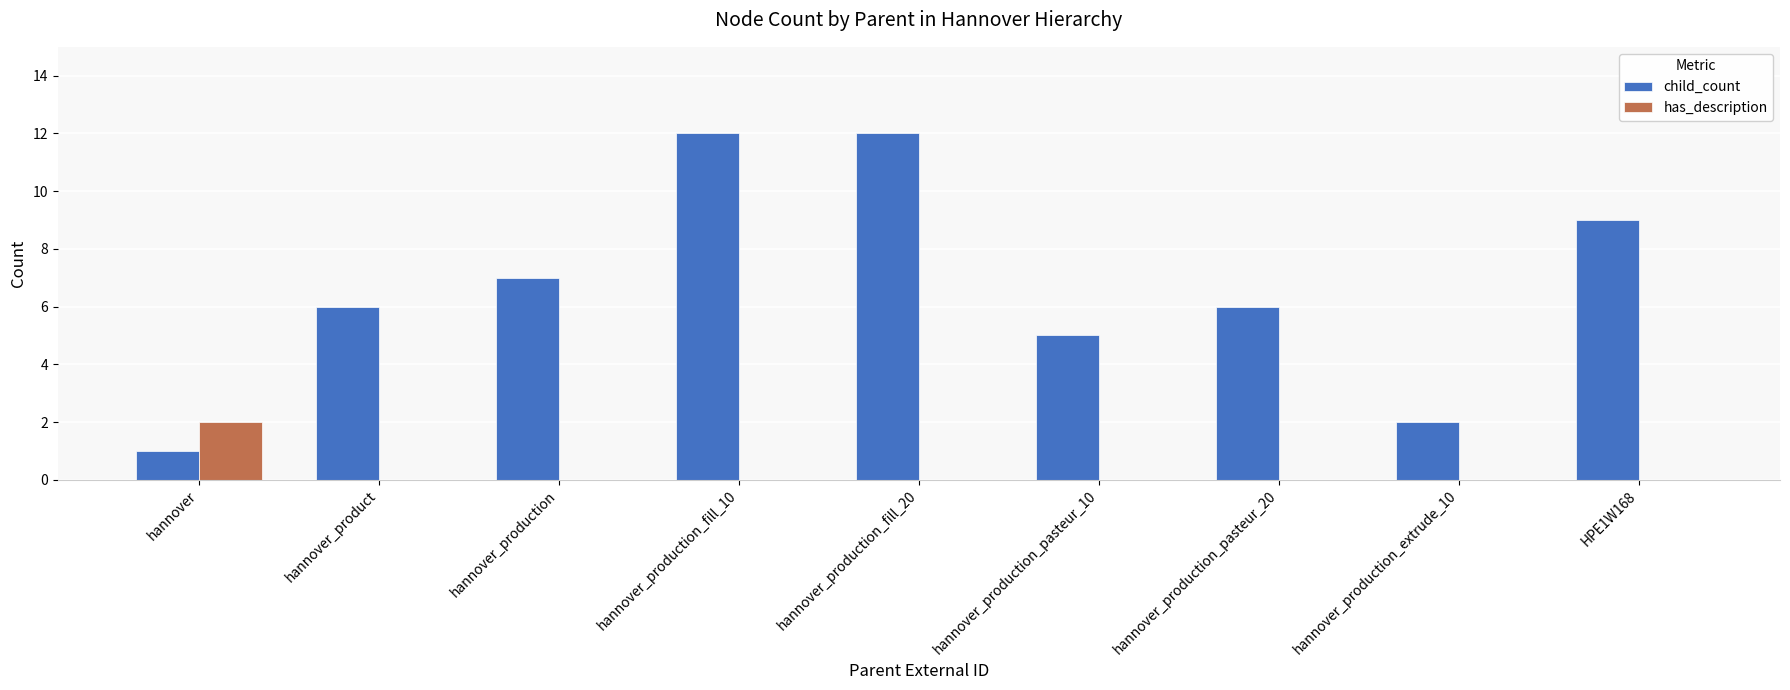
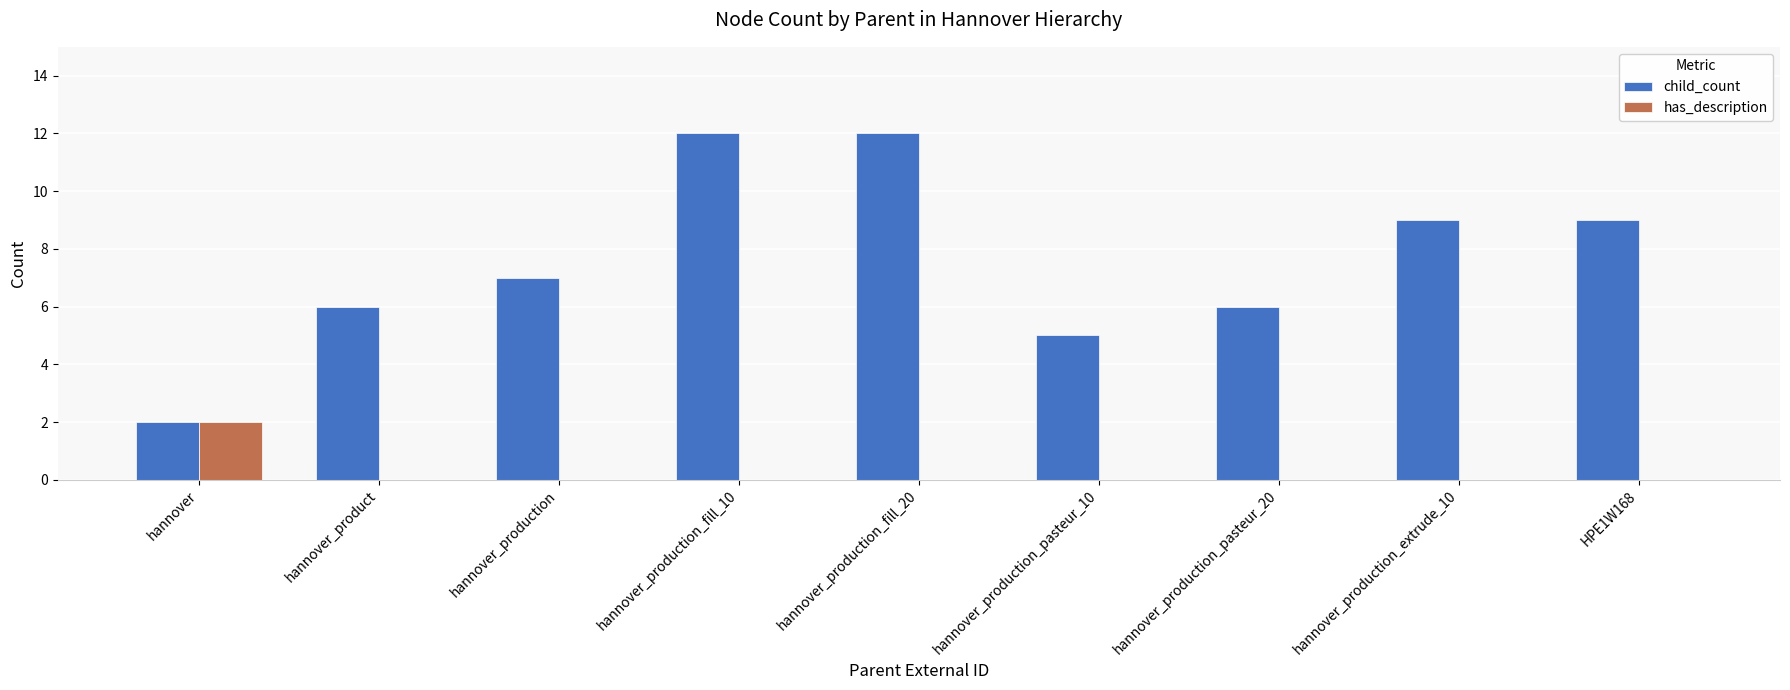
  {
    "child_count": {
-     "hannover": 1,
+     "hannover": 2,
      "hannover_product": 6,
      "hannover_production": 7,
      "hannover_production_fill_10": 12,
      "hannover_production_fill_20": 12,
      "hannover_production_pasteur_10": 5,
      "hannover_production_pasteur_20": 6,
-     "hannover_production_extrude_10": 2,
+     "hannover_production_extrude_10": 9,
      "HPE1W168": 9
    },
    "has_description": {
      "hannover": 2,
      "hannover_product": 0,
      "hannover_production": 0,
      "hannover_production_fill_10": 0,
      "hannover_production_fill_20": 0,
      "hannover_production_pasteur_10": 0,
      "hannover_production_pasteur_20": 0,
      "hannover_production_extrude_10": 0,
      "HPE1W168": 0
    }
  }
